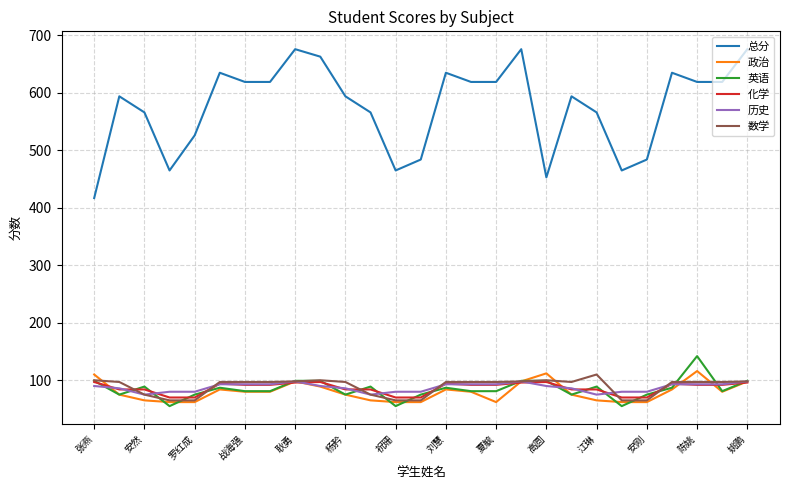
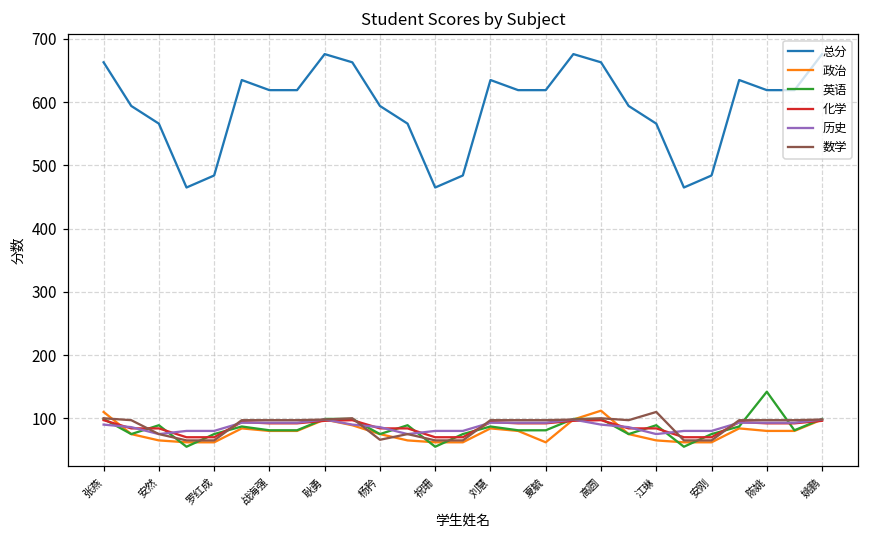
  {
    "总分": {
-     "张燕": 420,
+     "张燕": 660,
      "安然": 570,
-     "罗红成": 530,
+     "罗红成": 480,
      "战海强": 620,
      "耿勇": 680,
      "杨矜": 590,
      "祝珊": 470,
      "刘慧": 640,
      "夏毓": 620,
-     "高圆": 450,
+     "高圆": 660,
      "江琳": 570,
      "安刚": 480,
      "陈姚": 620
    },
    "政治": {
      "张燕": 110,
      "安然": 70,
      "夏毓": 60,
      "高圆": 110,
      "江琳": 70,
-     "陈姚": 120
+     "陈姚": 80
    },
    "英语": {
      "安然": 90,
      "罗红成": 80,
      "祝珊": 60,
      "夏毓": 80,
      "江琳": 90,
      "安刚": 80,
      "陈姚": 140
    },
    "化学": {
      "安然": 80,
      "罗红成": 70,
      "祝珊": 70,
      "江琳": 80,
      "安刚": 70
    },
    "历史": {
      "张燕": 90,
      "罗红成": 80,
      "祝珊": 80,
      "高圆": 90,
      "江琳": 80,
      "安刚": 80
    },
    "数学": {
-     "杨矜": 100,
+     "杨矜": 70,
      "江琳": 110
    }
  }
